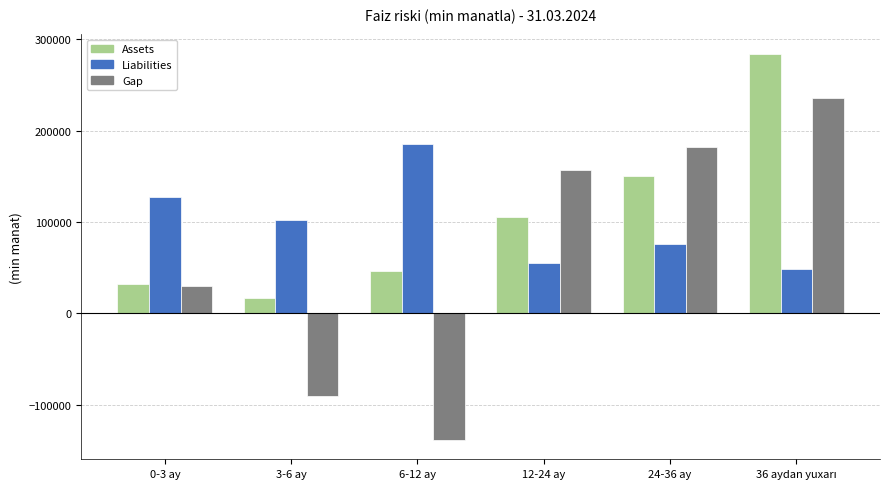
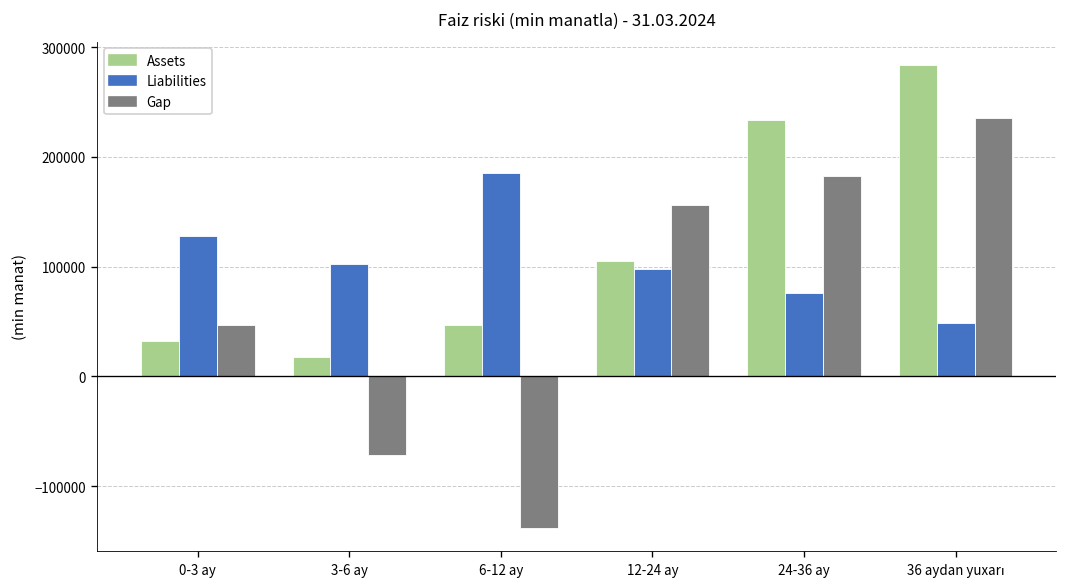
  {
    "Assets": {
      "0-3 ay": 30000,
      "3-6 ay": 20000,
      "6-12 ay": 50000,
      "12-24 ay": 110000,
-     "24-36 ay": 150000,
+     "24-36 ay": 230000,
      "36 aydan yuxarı": 280000
    },
    "Liabilities": {
      "0-3 ay": 130000,
      "3-6 ay": 100000,
      "6-12 ay": 180000,
-     "12-24 ay": 60000,
+     "12-24 ay": 100000,
      "24-36 ay": 80000,
      "36 aydan yuxarı": 50000
    },
    "Gap": {
-     "0-3 ay": 30000,
-     "3-6 ay": -90000,
+     "0-3 ay": 50000,
+     "3-6 ay": -70000,
      "6-12 ay": -140000,
      "12-24 ay": 160000,
      "24-36 ay": 180000,
      "36 aydan yuxarı": 240000
    }
  }
